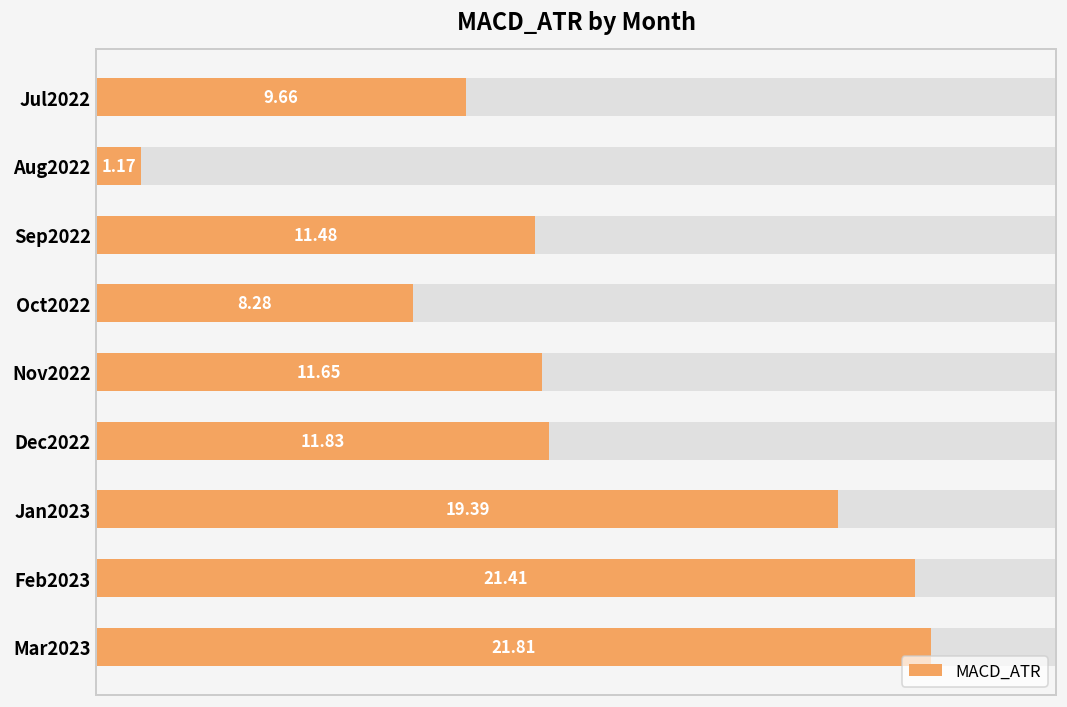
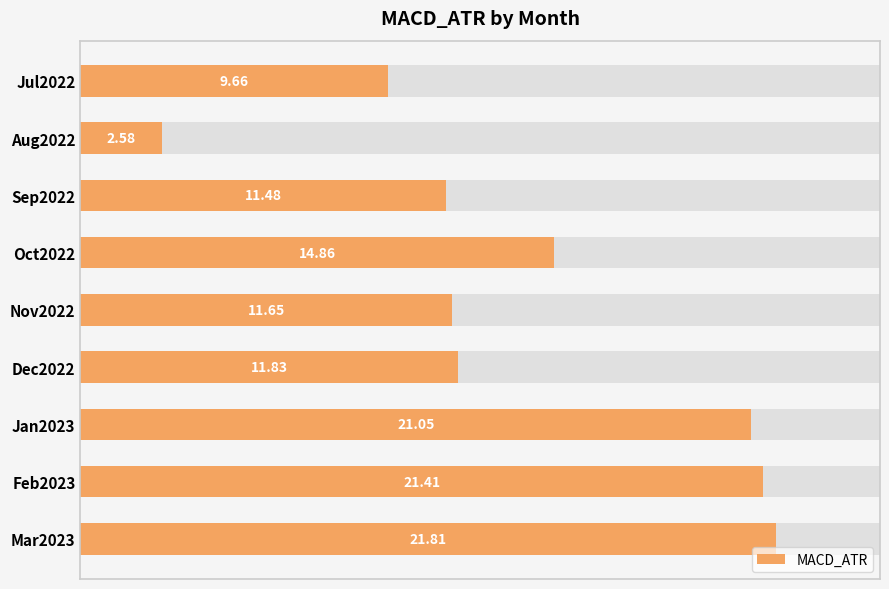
  {
    "MACD_ATR": {
-     "Aug2022": 1.17,
-     "Oct2022": 8.28,
-     "Jan2023": 19.39
+     "Aug2022": 2.58,
+     "Oct2022": 14.86,
+     "Jan2023": 21.05
    }
  }
